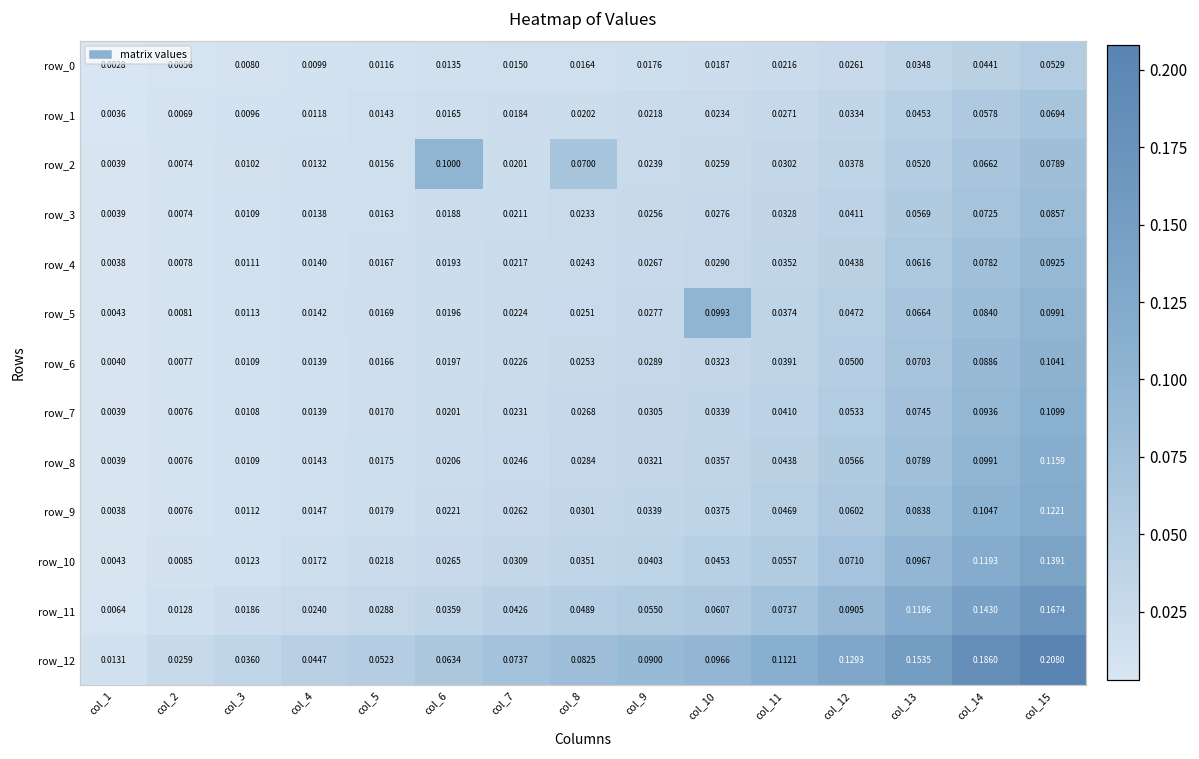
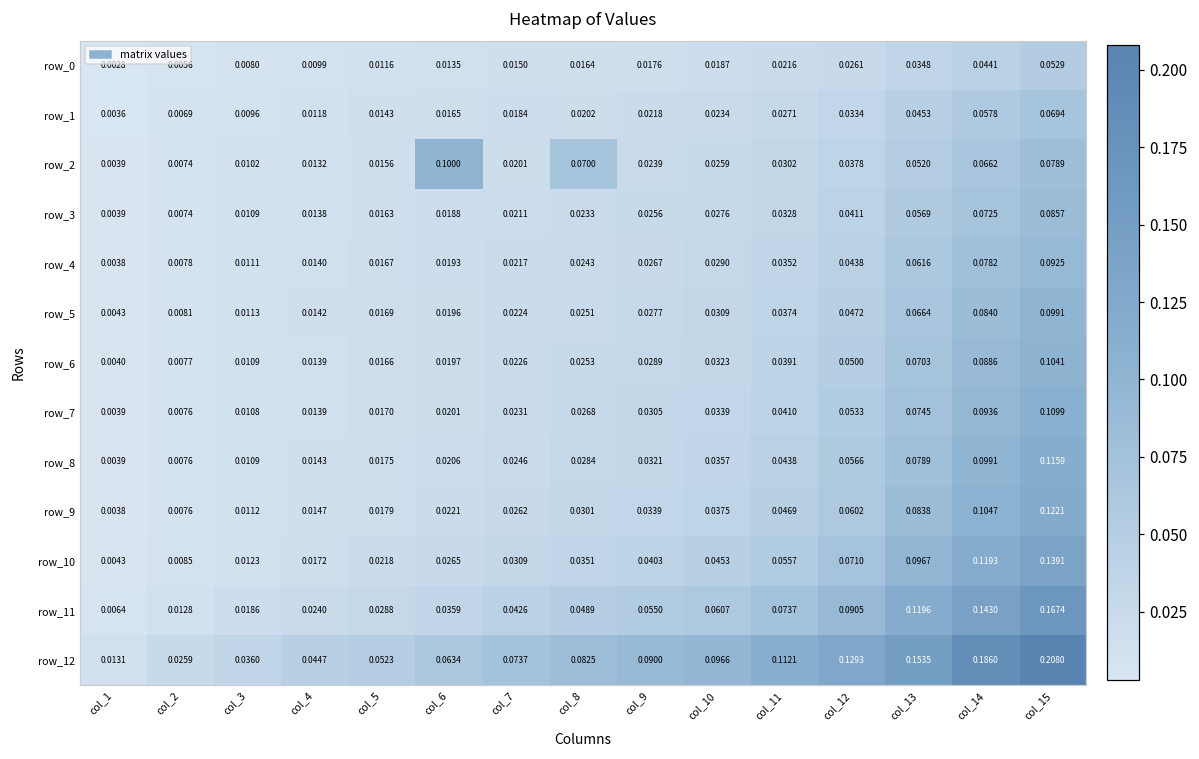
  {
    "row_0": {
      "col_3": 0.0080,
      "col_4": 0.0099,
      "col_5": 0.0116,
      "col_6": 0.0135,
      "col_7": 0.0150,
      "col_8": 0.0164,
      "col_9": 0.0176,
      "col_10": 0.0187,
      "col_11": 0.0216,
      "col_12": 0.0261,
      "col_13": 0.0348,
      "col_14": 0.0441,
      "col_15": 0.0529
    },
    "row_1": {
      "col_1": 0.0036,
      "col_2": 0.0069,
      "col_3": 0.0096,
      "col_4": 0.0118,
      "col_5": 0.0143,
      "col_6": 0.0165,
      "col_7": 0.0184,
      "col_8": 0.0202,
      "col_9": 0.0218,
      "col_10": 0.0234,
      "col_11": 0.0271,
      "col_12": 0.0334,
      "col_13": 0.0453,
      "col_14": 0.0578,
      "col_15": 0.0694
    },
    "row_2": {
      "col_1": 0.0039,
      "col_2": 0.0074,
      "col_3": 0.0102,
      "col_4": 0.0132,
      "col_5": 0.0156,
      "col_6": 0.1000,
      "col_7": 0.0201,
      "col_8": 0.0700,
      "col_9": 0.0239,
      "col_10": 0.0259,
      "col_11": 0.0302,
      "col_12": 0.0378,
      "col_13": 0.0520,
      "col_14": 0.0662,
      "col_15": 0.0789
    },
    "row_3": {
      "col_1": 0.0039,
      "col_2": 0.0074,
      "col_3": 0.0109,
      "col_4": 0.0138,
      "col_5": 0.0163,
      "col_6": 0.0188,
      "col_7": 0.0211,
      "col_8": 0.0233,
      "col_9": 0.0256,
      "col_10": 0.0276,
      "col_11": 0.0328,
      "col_12": 0.0411,
      "col_13": 0.0569,
      "col_14": 0.0725,
      "col_15": 0.0857
    },
    "row_4": {
      "col_1": 0.0038,
      "col_2": 0.0078,
      "col_3": 0.0111,
      "col_4": 0.0140,
      "col_5": 0.0167,
      "col_6": 0.0193,
      "col_7": 0.0217,
      "col_8": 0.0243,
      "col_9": 0.0267,
      "col_10": 0.0290,
      "col_11": 0.0352,
      "col_12": 0.0438,
      "col_13": 0.0616,
      "col_14": 0.0782,
      "col_15": 0.0925
    },
    "row_5": {
      "col_1": 0.0043,
      "col_2": 0.0081,
      "col_3": 0.0113,
      "col_4": 0.0142,
      "col_5": 0.0169,
      "col_6": 0.0196,
      "col_7": 0.0224,
      "col_8": 0.0251,
      "col_9": 0.0277,
-     "col_10": 0.0993,
+     "col_10": 0.0309,
      "col_11": 0.0374,
      "col_12": 0.0472,
      "col_13": 0.0664,
      "col_14": 0.0840,
      "col_15": 0.0991
    },
    "row_6": {
      "col_1": 0.0040,
      "col_2": 0.0077,
      "col_3": 0.0109,
      "col_4": 0.0139,
      "col_5": 0.0166,
      "col_6": 0.0197,
      "col_7": 0.0226,
      "col_8": 0.0253,
      "col_9": 0.0289,
      "col_10": 0.0323,
      "col_11": 0.0391,
      "col_12": 0.0500,
      "col_13": 0.0703,
      "col_14": 0.0886,
      "col_15": 0.1041
    },
    "row_7": {
      "col_1": 0.0039,
      "col_2": 0.0076,
      "col_3": 0.0108,
      "col_4": 0.0139,
      "col_5": 0.0170,
      "col_6": 0.0201,
      "col_7": 0.0231,
      "col_8": 0.0268,
      "col_9": 0.0305,
      "col_10": 0.0339,
      "col_11": 0.0410,
      "col_12": 0.0533,
      "col_13": 0.0745,
      "col_14": 0.0936,
      "col_15": 0.1099
    },
    "row_8": {
      "col_1": 0.0039,
      "col_2": 0.0076,
      "col_3": 0.0109,
      "col_4": 0.0143,
      "col_5": 0.0175,
      "col_6": 0.0206,
      "col_7": 0.0246,
      "col_8": 0.0284,
      "col_9": 0.0321,
      "col_10": 0.0357,
      "col_11": 0.0438,
      "col_12": 0.0566,
      "col_13": 0.0789,
      "col_14": 0.0991,
      "col_15": 0.1159
    },
    "row_9": {
      "col_1": 0.0038,
      "col_2": 0.0076,
      "col_3": 0.0112,
      "col_4": 0.0147,
      "col_5": 0.0179,
      "col_6": 0.0221,
      "col_7": 0.0262,
      "col_8": 0.0301,
      "col_9": 0.0339,
      "col_10": 0.0375,
      "col_11": 0.0469,
      "col_12": 0.0602,
      "col_13": 0.0838,
      "col_14": 0.1047,
      "col_15": 0.1221
    },
    "row_10": {
      "col_1": 0.0043,
      "col_2": 0.0085,
      "col_3": 0.0123,
      "col_4": 0.0172,
      "col_5": 0.0218,
      "col_6": 0.0265,
      "col_7": 0.0309,
      "col_8": 0.0351,
      "col_9": 0.0403,
      "col_10": 0.0453,
      "col_11": 0.0557,
      "col_12": 0.0710,
      "col_13": 0.0967,
      "col_14": 0.1193,
      "col_15": 0.1391
    },
    "row_11": {
      "col_1": 0.0064,
      "col_2": 0.0128,
      "col_3": 0.0186,
      "col_4": 0.0240,
      "col_5": 0.0288,
      "col_6": 0.0359,
      "col_7": 0.0426,
      "col_8": 0.0489,
      "col_9": 0.0550,
      "col_10": 0.0607,
      "col_11": 0.0737,
      "col_12": 0.0905,
      "col_13": 0.1196,
      "col_14": 0.1430,
      "col_15": 0.1674
    },
    "row_12": {
      "col_1": 0.0131,
      "col_2": 0.0259,
      "col_3": 0.0360,
      "col_4": 0.0447,
      "col_5": 0.0523,
      "col_6": 0.0634,
      "col_7": 0.0737,
      "col_8": 0.0825,
      "col_9": 0.0900,
      "col_10": 0.0966,
      "col_11": 0.1121,
      "col_12": 0.1293,
      "col_13": 0.1535,
      "col_14": 0.1860,
      "col_15": 0.2080
    }
  }
